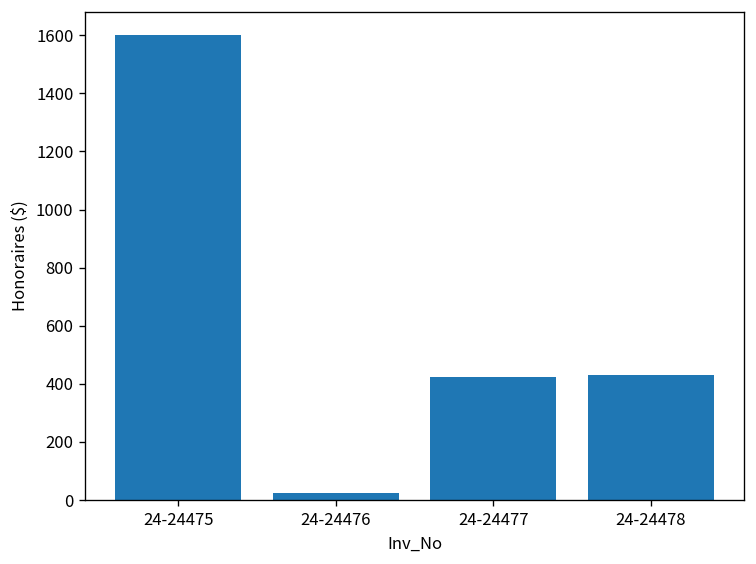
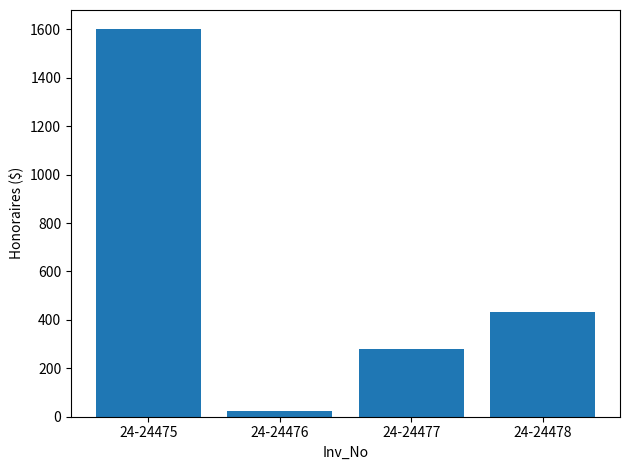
  {
    "24-24475": 1600,
    "24-24476": 30,
-   "24-24477": 430,
+   "24-24477": 280,
    "24-24478": 430
  }
